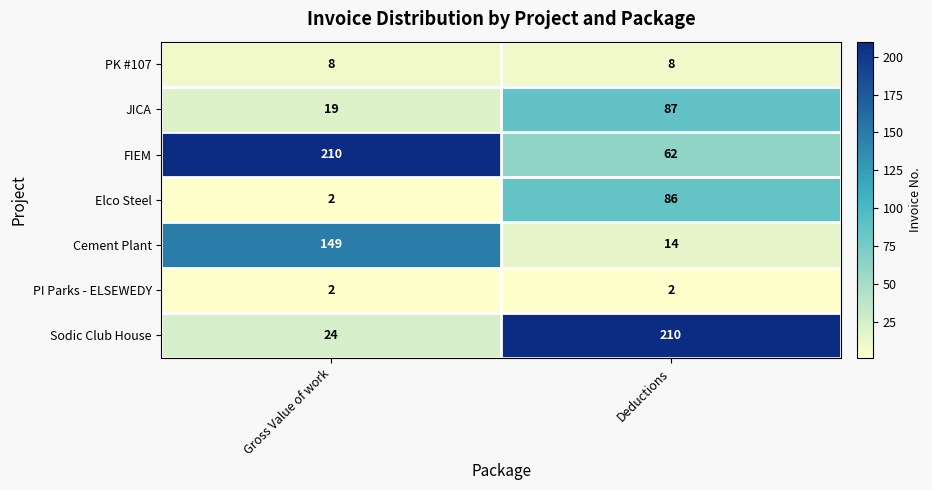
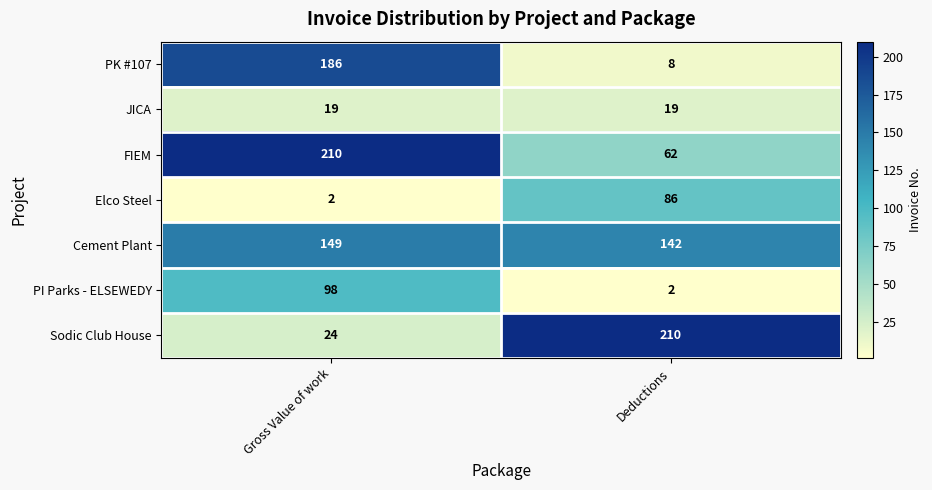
  {
    "PK #107": {
-     "Gross Value of work": 8,
+     "Gross Value of work": 186,
      "Deductions": 8
    },
    "JICA": {
      "Gross Value of work": 19,
-     "Deductions": 87
+     "Deductions": 19
    },
    "FIEM": {
      "Gross Value of work": 210,
      "Deductions": 62
    },
    "Elco Steel": {
      "Gross Value of work": 2,
      "Deductions": 86
    },
    "Cement Plant": {
      "Gross Value of work": 149,
-     "Deductions": 14
+     "Deductions": 142
    },
    "PI Parks - ELSEWEDY": {
-     "Gross Value of work": 2,
+     "Gross Value of work": 98,
      "Deductions": 2
    },
    "Sodic Club House": {
      "Gross Value of work": 24,
      "Deductions": 210
    }
  }
